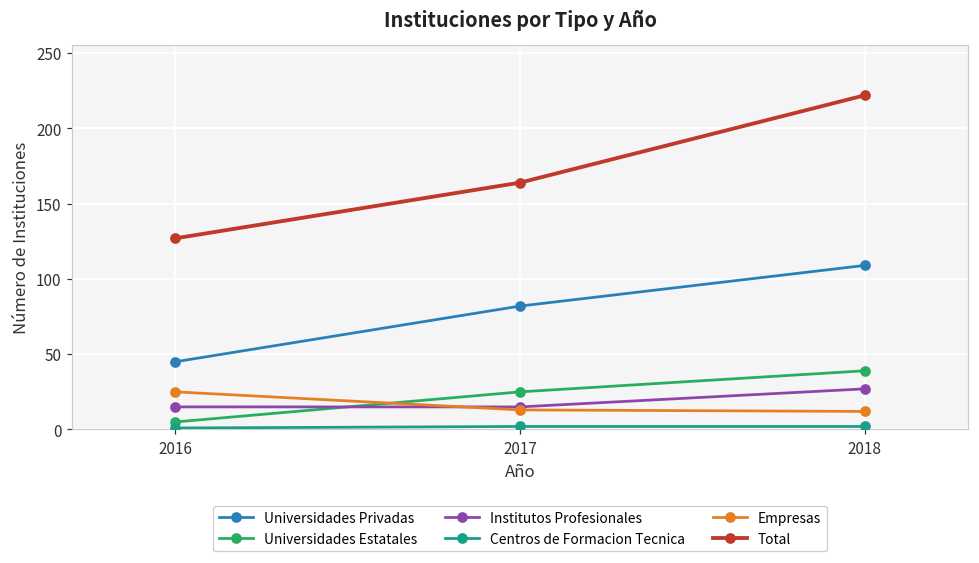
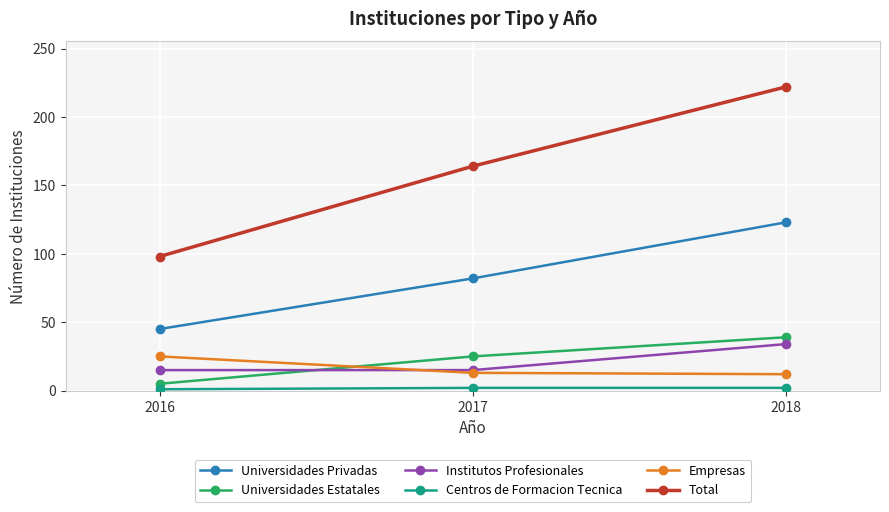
  {
    "Universidades Privadas": {
      "2016": 45,
      "2017": 82,
-     "2018": 109
+     "2018": 123
    },
    "Institutos Profesionales": {
      "2016": 15,
      "2017": 15,
-     "2018": 27
+     "2018": 34
    },
    "Empresas": {
      "2016": 25,
      "2017": 13,
      "2018": 12
    },
    "Total": {
-     "2016": 127,
+     "2016": 98,
      "2017": 164,
      "2018": 222
    }
  }
